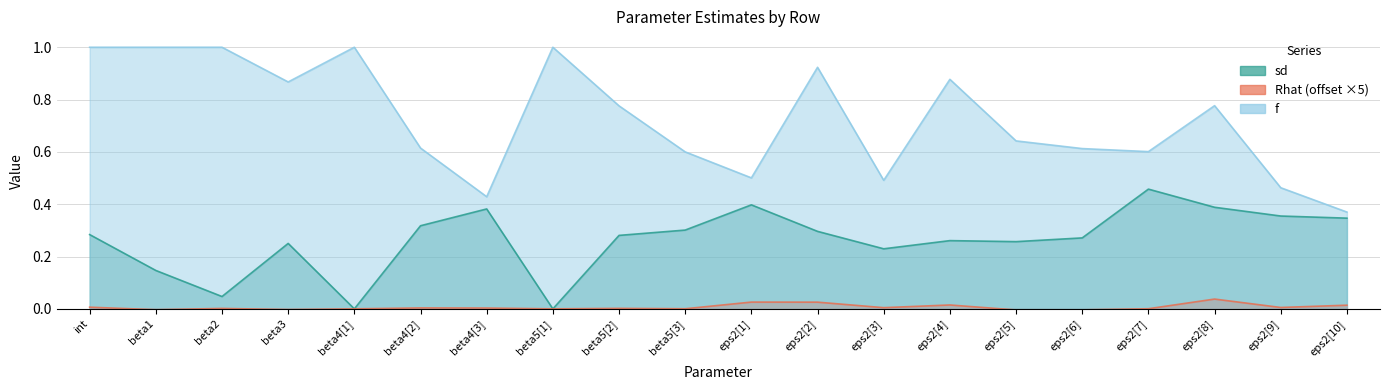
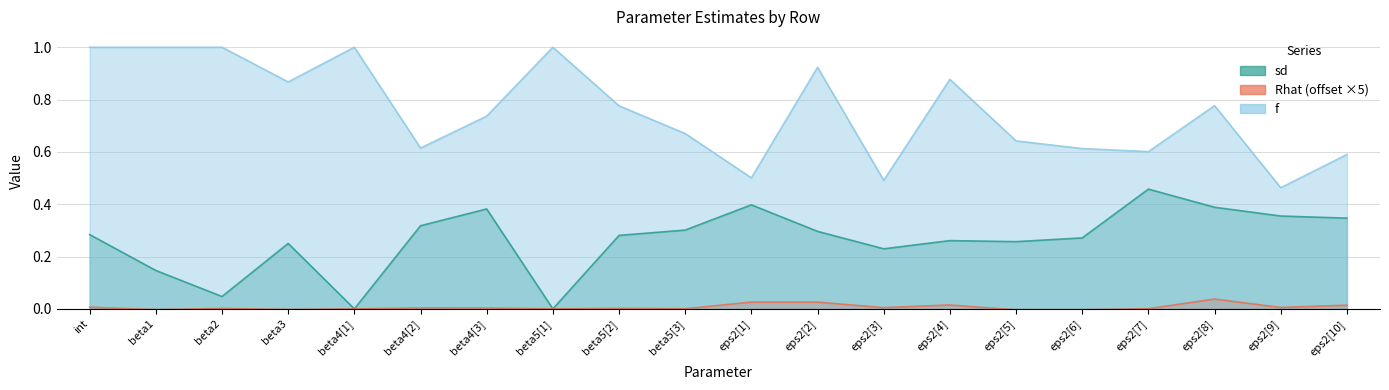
  {
    "sd": {
      "int": 0.28,
      "beta1": 0.15,
      "beta2": 0.05,
      "beta3": 0.25,
      "beta4[2]": 0.32,
      "beta4[3]": 0.38,
      "beta5[2]": 0.28,
      "beta5[3]": 0.30,
      "eps2[1]": 0.40,
      "eps2[2]": 0.30,
      "eps2[3]": 0.23,
      "eps2[4]": 0.26,
      "eps2[5]": 0.26,
      "eps2[6]": 0.27,
      "eps2[7]": 0.46,
      "eps2[8]": 0.39,
      "eps2[9]": 0.35,
      "eps2[10]": 0.35
    },
    "f": {
      "int": 1.00,
      "beta1": 1.00,
      "beta2": 1.00,
      "beta3": 0.87,
      "beta4[1]": 1.00,
      "beta4[2]": 0.61,
-     "beta4[3]": 0.43,
+     "beta4[3]": 0.74,
      "beta5[1]": 1.00,
      "beta5[2]": 0.78,
-     "beta5[3]": 0.60,
+     "beta5[3]": 0.67,
      "eps2[1]": 0.50,
      "eps2[2]": 0.92,
      "eps2[3]": 0.49,
      "eps2[4]": 0.88,
      "eps2[5]": 0.64,
      "eps2[6]": 0.61,
      "eps2[7]": 0.60,
      "eps2[8]": 0.78,
      "eps2[9]": 0.46,
-     "eps2[10]": 0.37
+     "eps2[10]": 0.59
    }
  }
